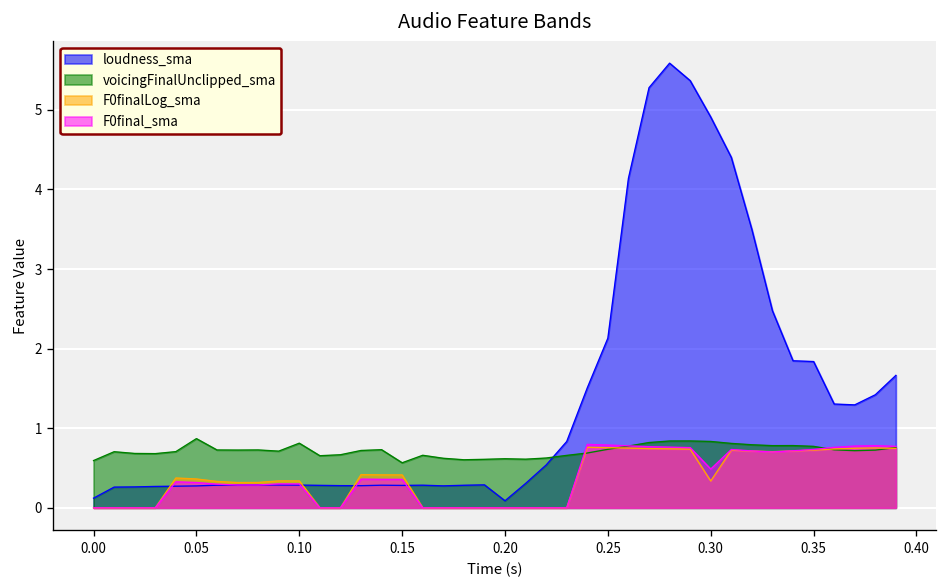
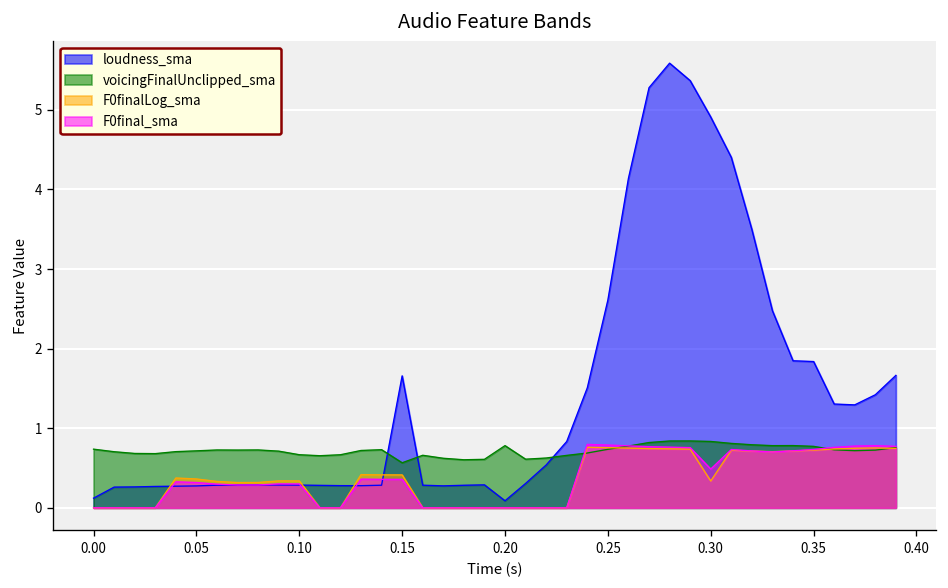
  {
    "loudness_sma": {
      "0.00": 0.1,
      "0.05": 0.3,
-     "0.15": 0.3,
+     "0.15": 1.7,
      "0.20": 0.1,
-     "0.25": 2.1,
+     "0.25": 2.6,
      "0.30": 4.9,
      "0.35": 1.8
    },
    "voicingFinalUnclipped_sma": {
-     "0.00": 0.6,
-     "0.05": 0.9,
-     "0.10": 0.8,
+     "0.00": 0.7,
+     "0.05": 0.7,
+     "0.10": 0.7,
      "0.15": 0.6,
-     "0.20": 0.6,
+     "0.20": 0.8,
      "0.30": 0.8,
      "0.35": 0.8
    },
    "F0finalLog_sma": {
      "0.05": 0.4,
      "0.15": 0.4,
      "0.30": 0.3
    },
    "F0final_sma": {
      "0.05": 0.3,
      "0.15": 0.4,
      "0.30": 0.5
    }
  }
